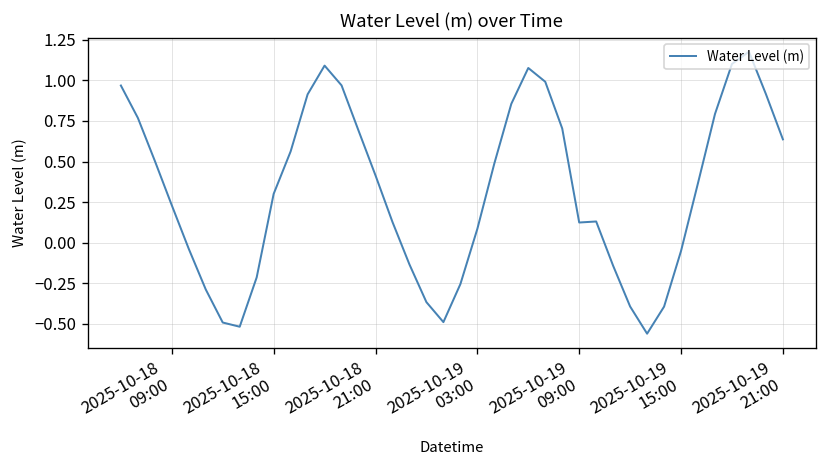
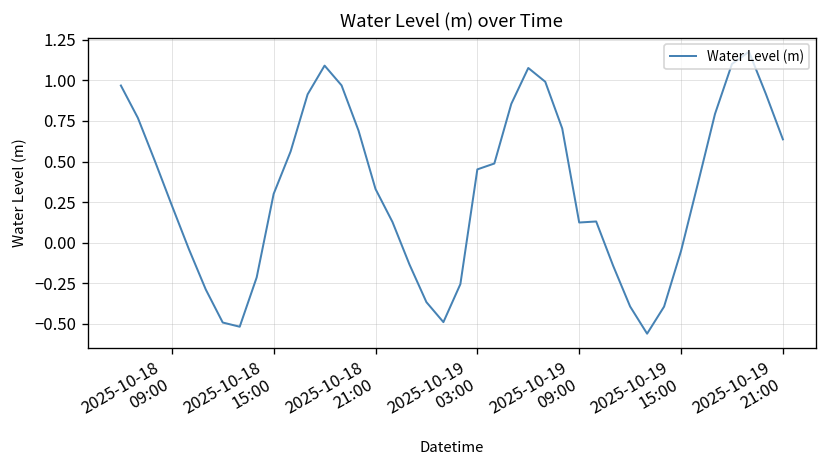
  {
    "2025-10-18 09:00": 0.23,
    "2025-10-18 15:00": 0.30,
-   "2025-10-18 21:00": 0.41,
-   "2025-10-19 03:00": 0.09,
+   "2025-10-18 21:00": 0.33,
+   "2025-10-19 03:00": 0.45,
    "2025-10-19 09:00": 0.12,
    "2025-10-19 15:00": -0.05,
    "2025-10-19 21:00": 0.64
  }
